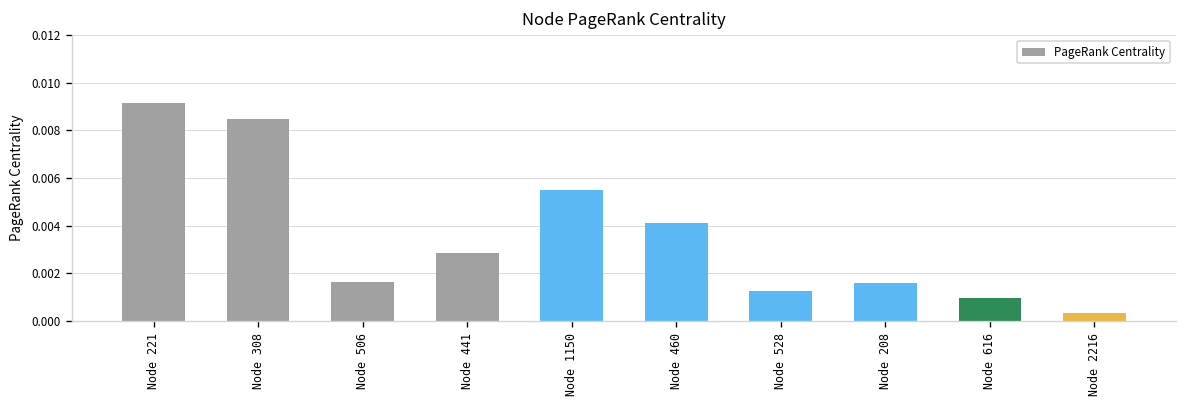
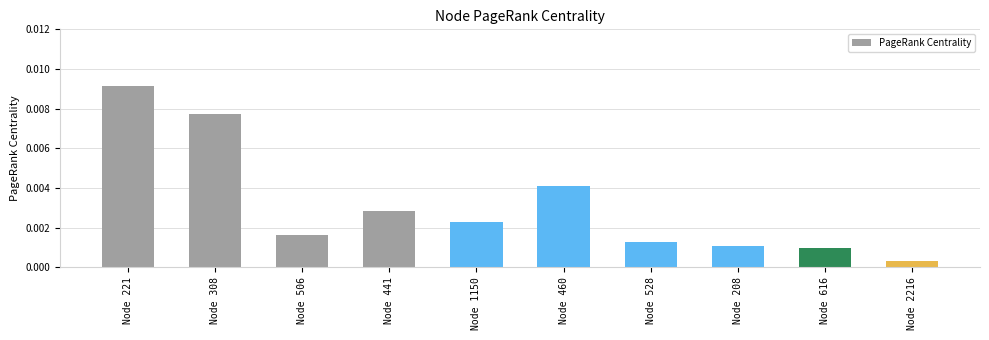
  {
    "Node 221": 0.0091,
-   "Node 308": 0.0085,
+   "Node 308": 0.0077,
    "Node 506": 0.0016,
    "Node 441": 0.0029,
-   "Node 1150": 0.0055,
+   "Node 1150": 0.0023,
    "Node 460": 0.0041,
    "Node 528": 0.0013,
-   "Node 208": 0.0016,
+   "Node 208": 0.0011,
    "Node 616": 0.0010,
    "Node 2216": 0.0003
  }
